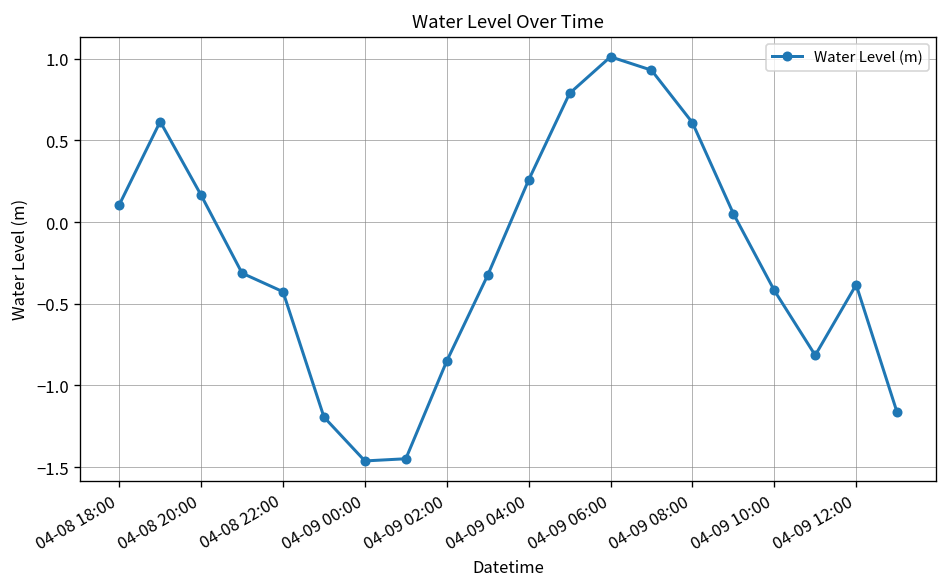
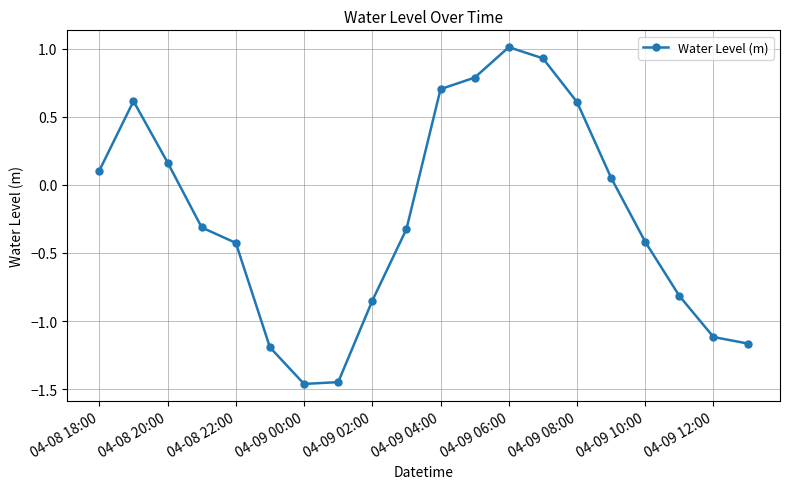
  {
    "04-08 18:00": 0.11,
    "04-08 20:00": 0.16,
    "04-08 22:00": -0.43,
    "04-09 00:00": -1.46,
    "04-09 02:00": -0.85,
-   "04-09 04:00": 0.26,
+   "04-09 04:00": 0.70,
    "04-09 06:00": 1.01,
    "04-09 08:00": 0.61,
    "04-09 10:00": -0.42,
-   "04-09 12:00": -0.38
+   "04-09 12:00": -1.12
  }
